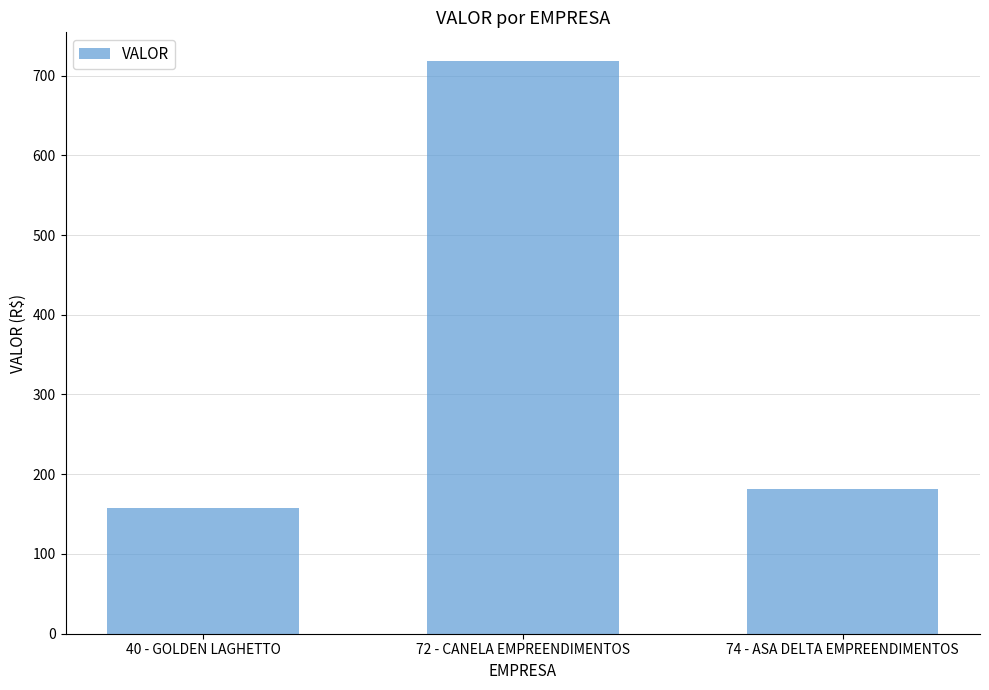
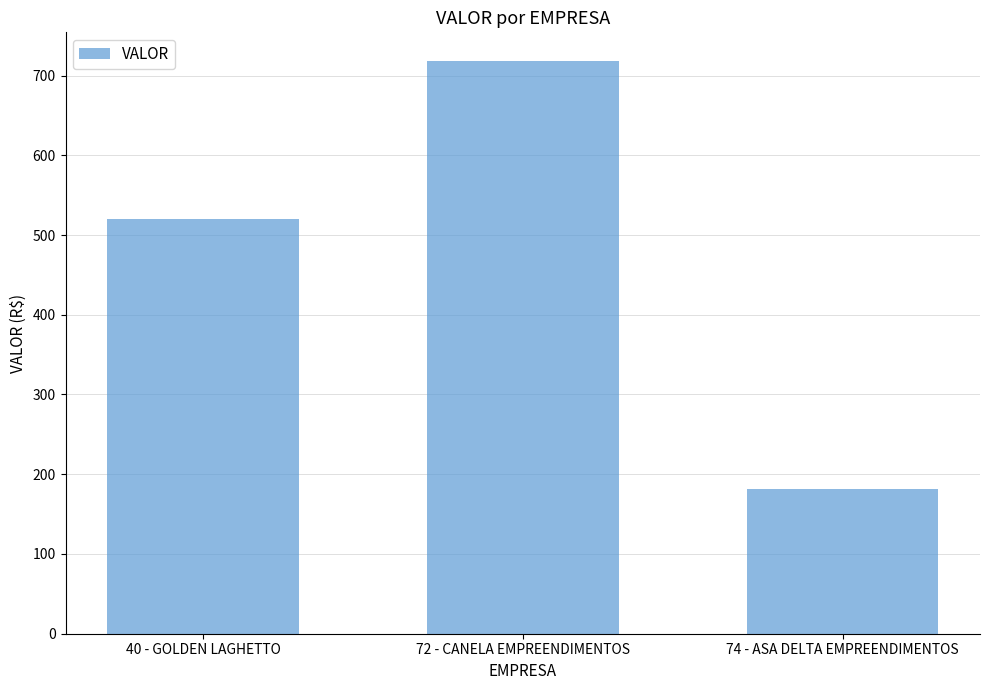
  {
-   "40 - GOLDEN LAGHETTO": 160,
+   "40 - GOLDEN LAGHETTO": 520,
    "72 - CANELA EMPREENDIMENTOS": 720,
    "74 - ASA DELTA EMPREENDIMENTOS": 180
  }
